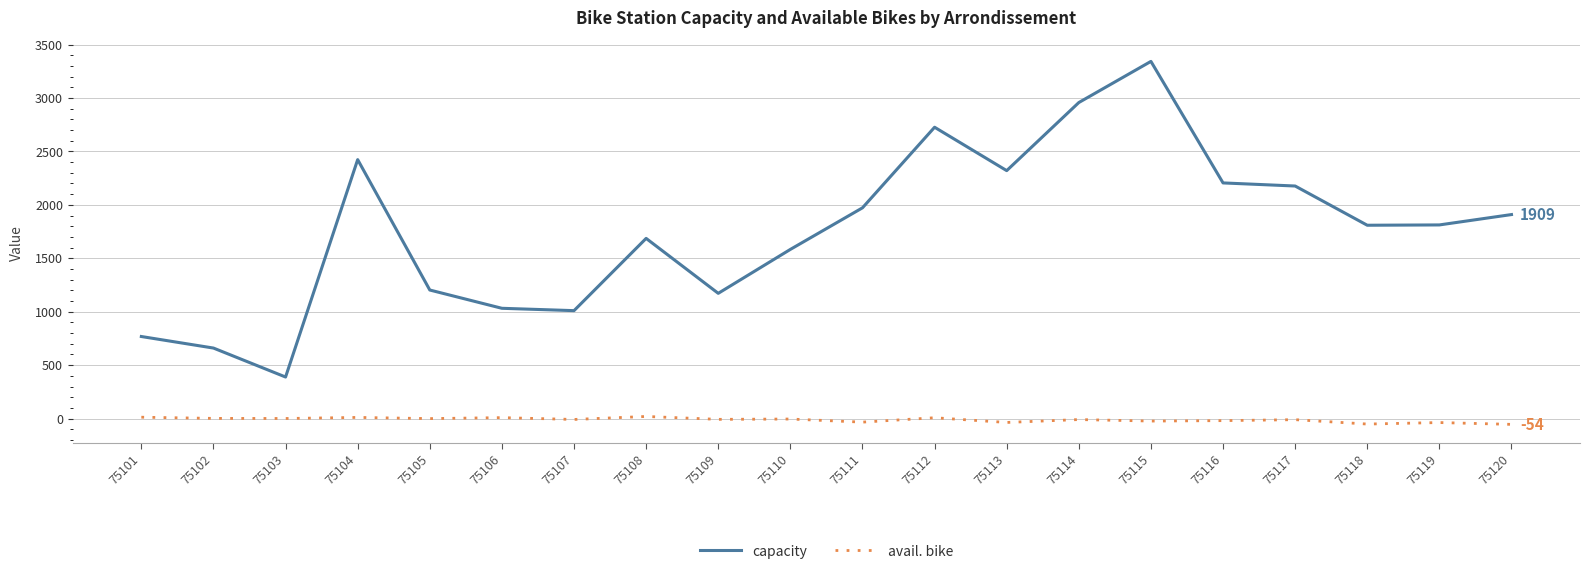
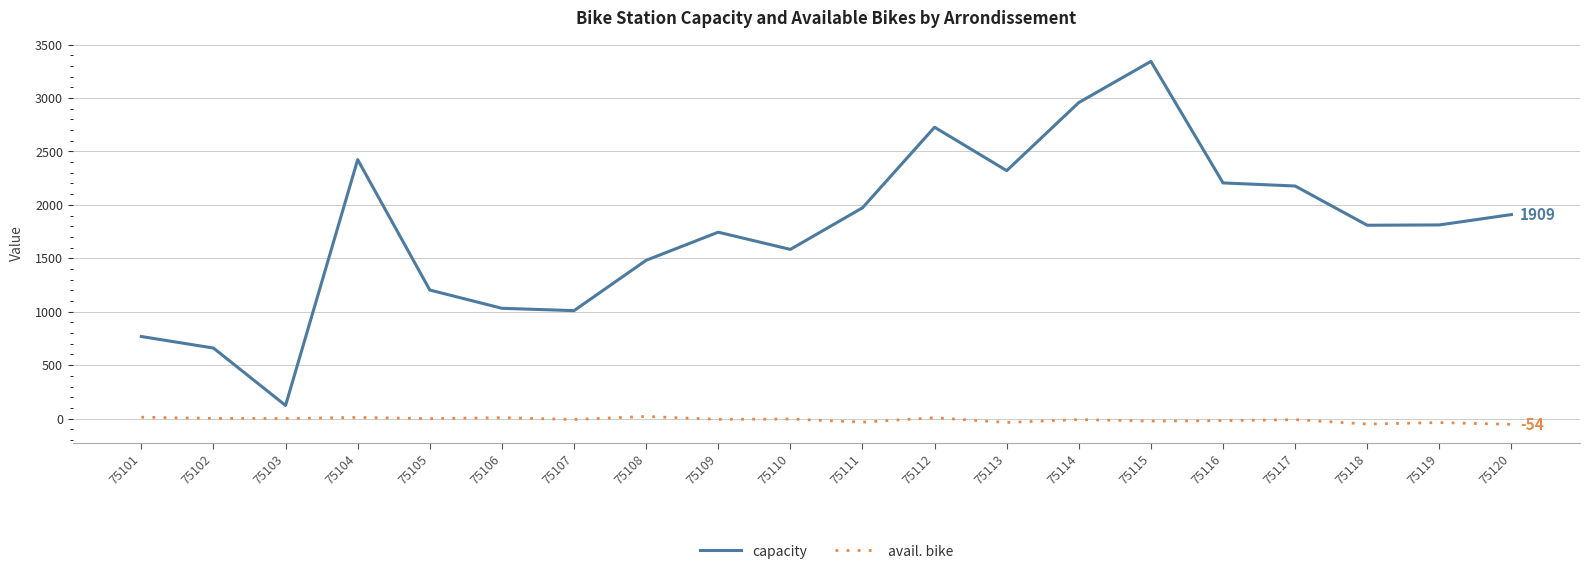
  {
    "capacity": {
      "75101": 770,
      "75102": 660,
-     "75103": 390,
+     "75103": 120,
      "75104": 2420,
      "75105": 1200,
      "75106": 1030,
      "75107": 1010,
-     "75108": 1690,
-     "75109": 1170,
+     "75108": 1480,
+     "75109": 1740,
      "75110": 1580,
      "75111": 1970,
      "75112": 2730,
      "75113": 2320,
      "75114": 2960,
      "75115": 3340,
      "75116": 2210,
      "75117": 2180,
      "75118": 1810,
      "75119": 1810
    },
    "avail. bike": {
      "75120": -54
    }
  }
